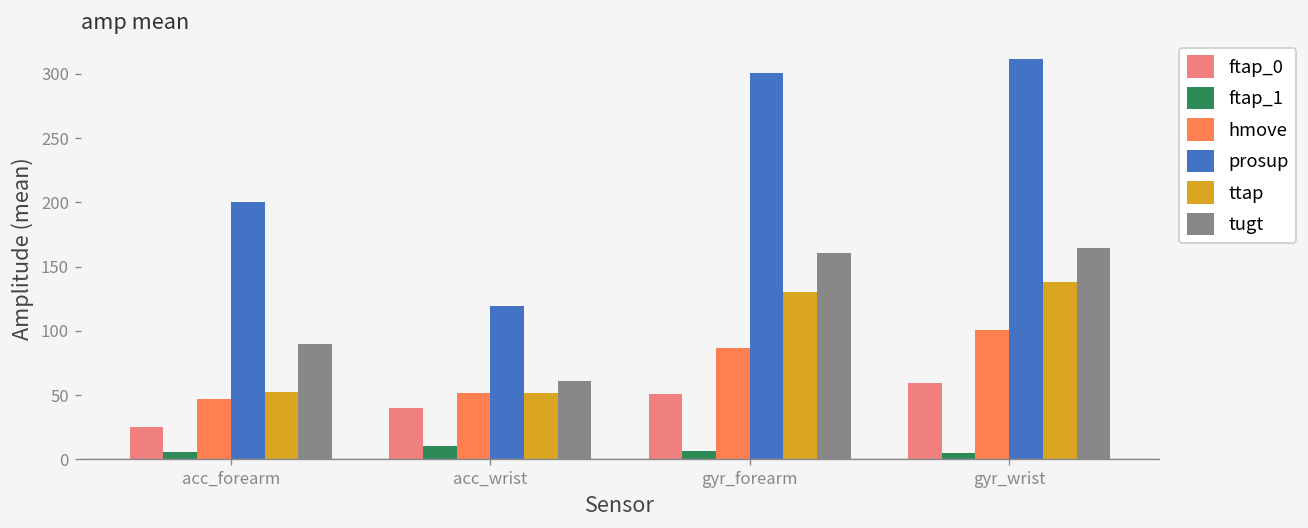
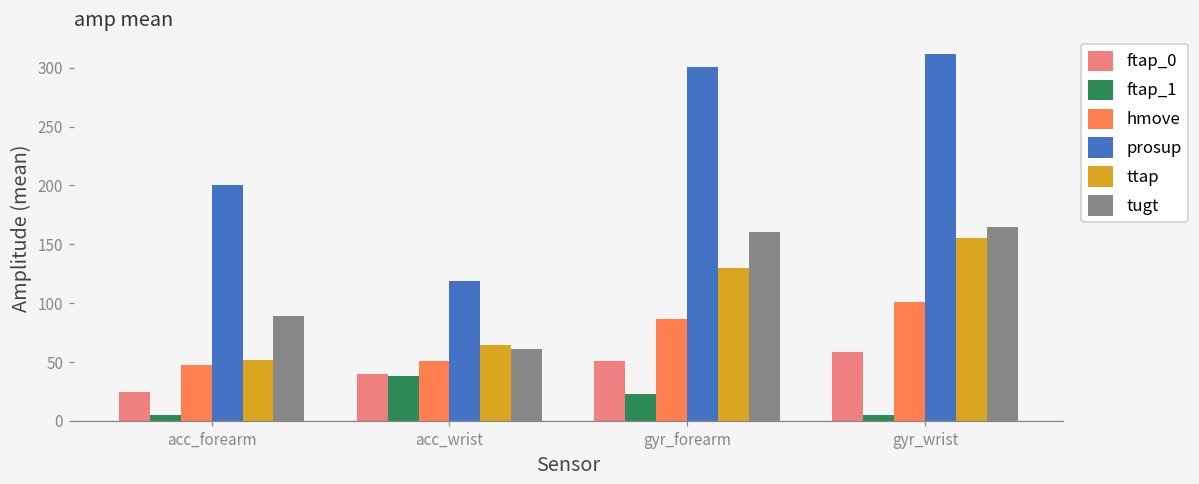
  {
    "ftap_1": {
      "acc_forearm": 5,
-     "acc_wrist": 11,
-     "gyr_forearm": 6,
+     "acc_wrist": 38,
+     "gyr_forearm": 23,
      "gyr_wrist": 5
    },
    "prosup": {
      "acc_forearm": 200,
      "acc_wrist": 119,
      "gyr_forearm": 301,
      "gyr_wrist": 312
    },
    "ttap": {
      "acc_forearm": 52,
-     "acc_wrist": 52,
+     "acc_wrist": 65,
      "gyr_forearm": 130,
-     "gyr_wrist": 138
+     "gyr_wrist": 155
    },
    "tugt": {
      "acc_forearm": 89,
      "acc_wrist": 61,
      "gyr_forearm": 161,
      "gyr_wrist": 165
    }
  }
